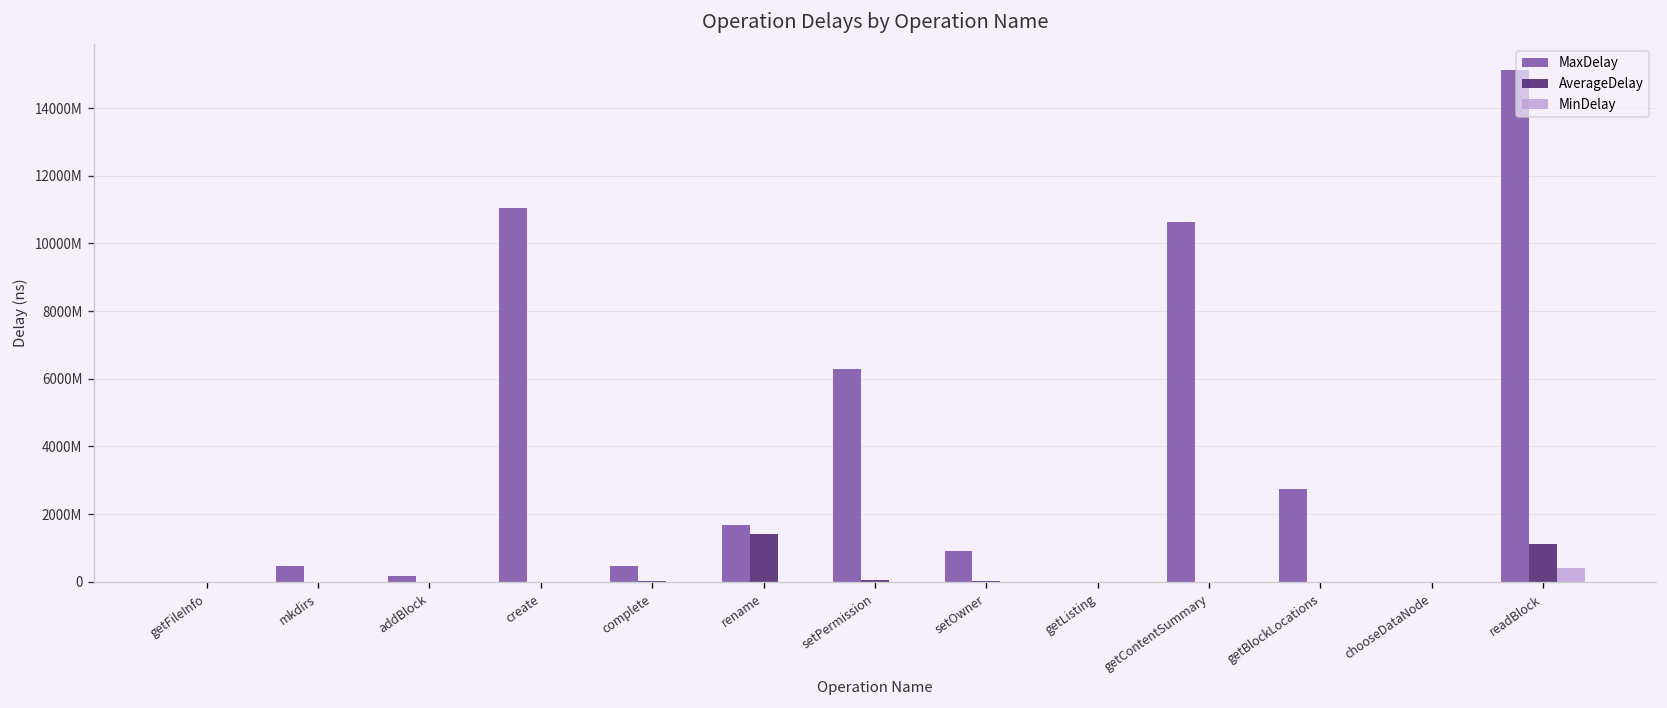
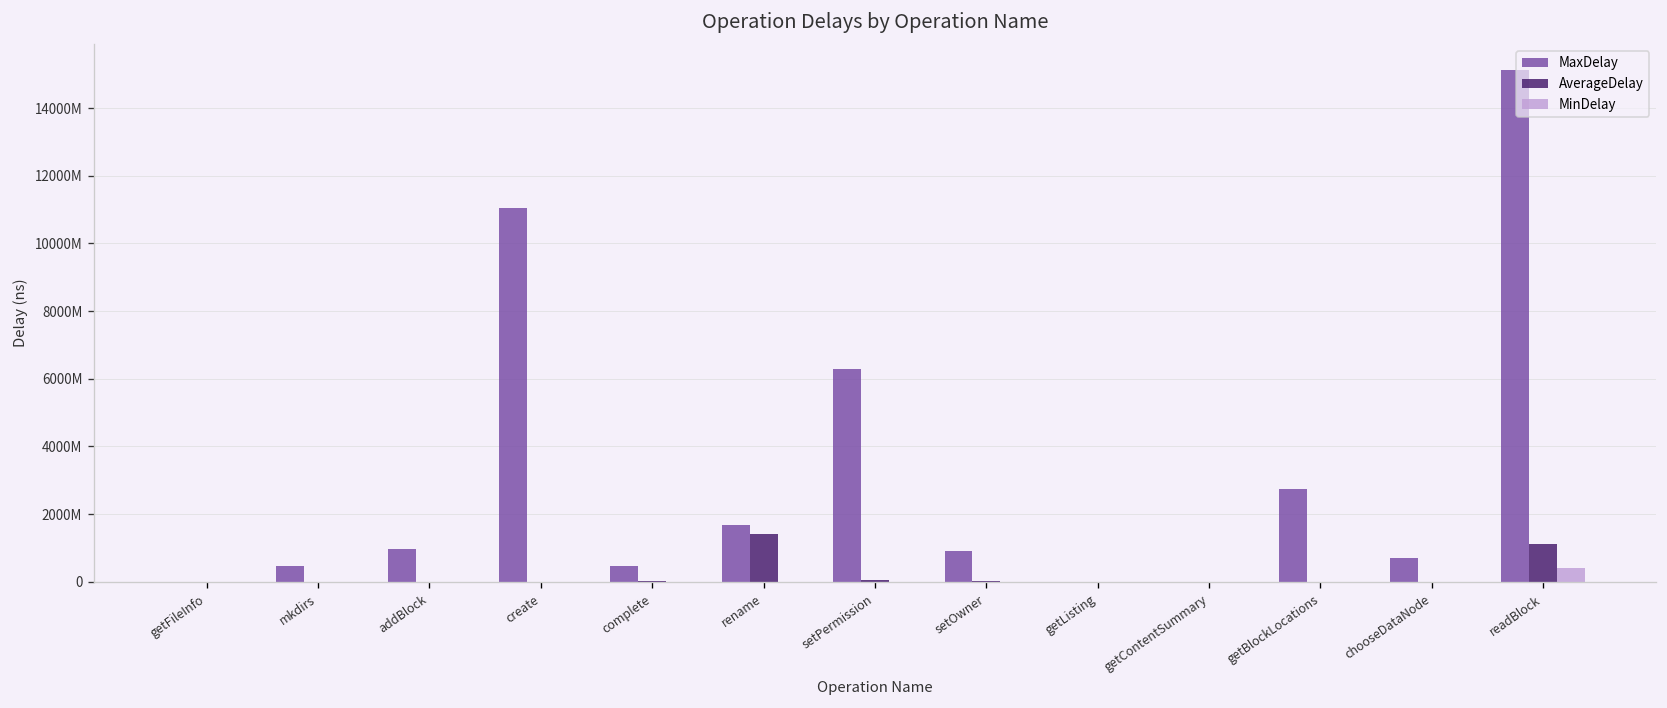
  {
    "MaxDelay": {
      "mkdirs": 500000000,
-     "addBlock": 200000000,
+     "addBlock": 1000000000,
      "create": 11100000000,
      "complete": 500000000,
      "rename": 1700000000,
      "setPermission": 6300000000,
      "setOwner": 900000000,
-     "getContentSummary": 10600000000,
+     "getContentSummary": 0,
      "getBlockLocations": 2800000000,
-     "chooseDataNode": 0,
+     "chooseDataNode": 700000000,
      "readBlock": 15100000000
    },
    "AverageDelay": {
      "rename": 1400000000,
      "readBlock": 1100000000
    },
    "MinDelay": {
      "getFileInfo": 0,
      "addBlock": 0,
      "getListing": 0,
      "getContentSummary": 0,
      "getBlockLocations": 0,
      "readBlock": 400000000
    }
  }
